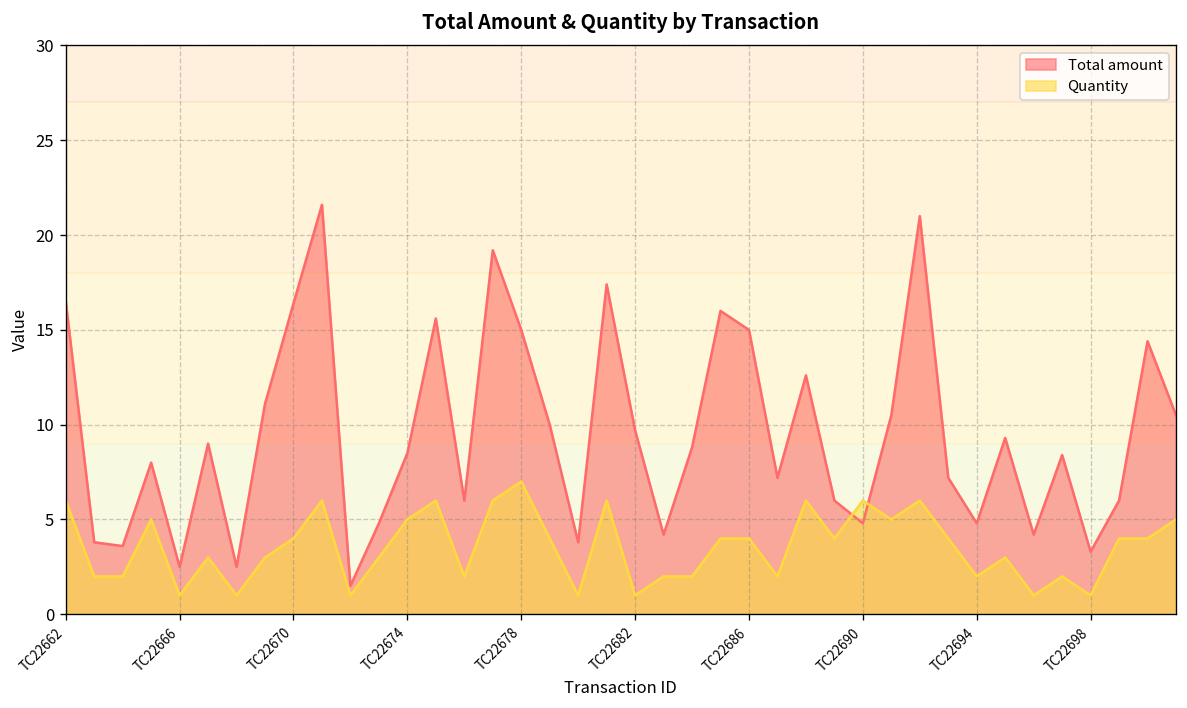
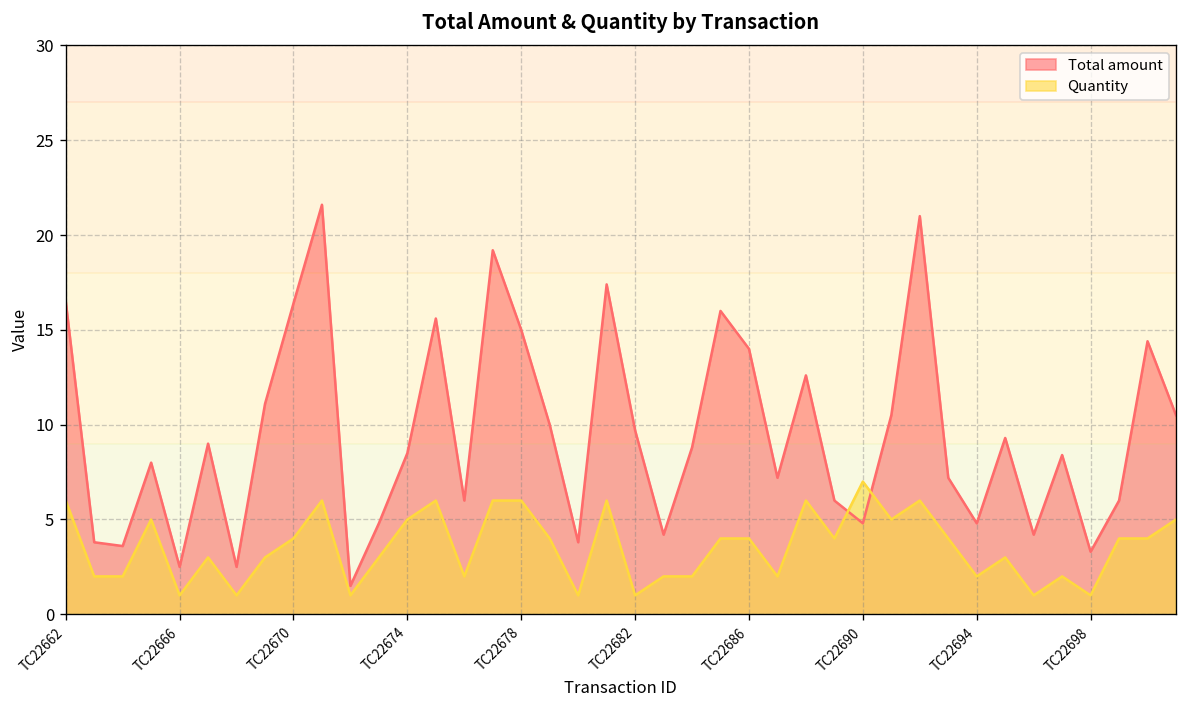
  {
    "Total amount": {
      "TC22662": 16.5,
      "TC22666": 2.5,
      "TC22670": 16.4,
      "TC22674": 8.5,
      "TC22678": 15,
      "TC22682": 9.7,
-     "TC22686": 15,
+     "TC22686": 14,
      "TC22690": 4.8,
      "TC22694": 4.8,
      "TC22698": 3.3
    },
    "Quantity": {
      "TC22662": 6,
      "TC22666": 1,
      "TC22670": 4,
      "TC22674": 5,
-     "TC22678": 7,
+     "TC22678": 6,
      "TC22682": 1,
      "TC22686": 4,
-     "TC22690": 6,
+     "TC22690": 7,
      "TC22694": 2,
      "TC22698": 1
    }
  }
